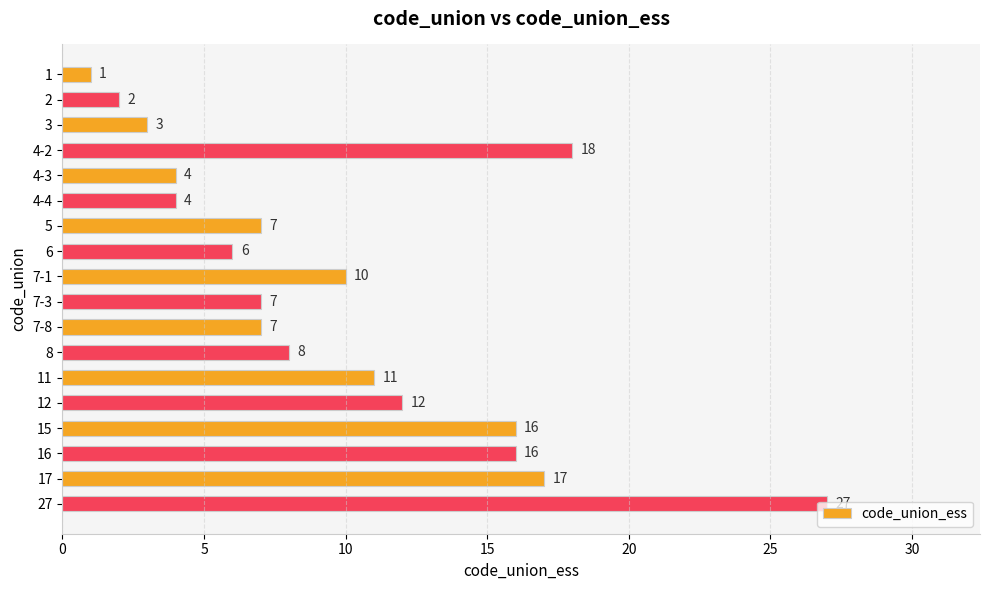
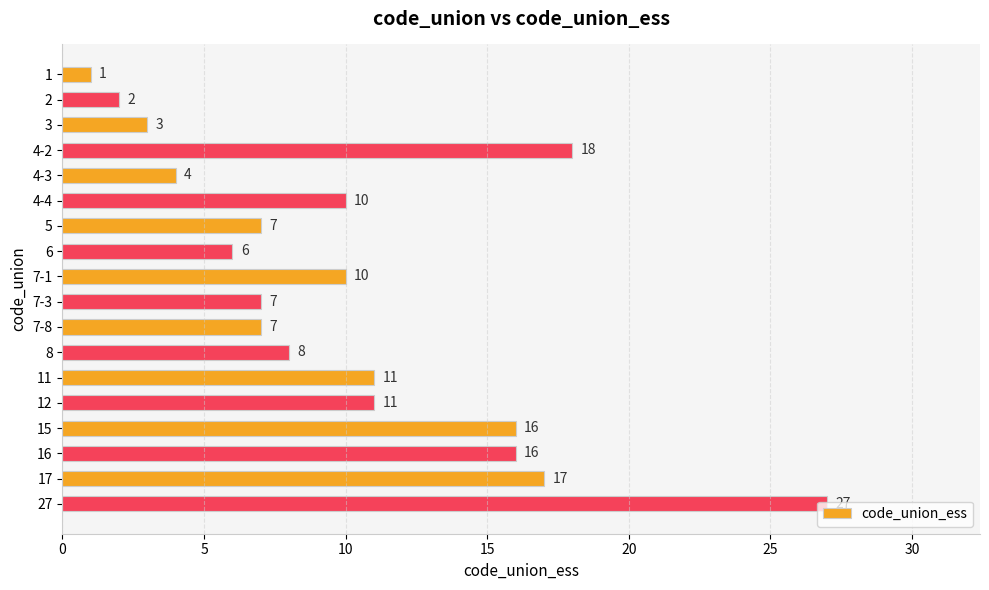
  {
    "1": 1,
    "2": 2,
    "3": 3,
    "4-2": 18,
    "4-3": 4,
-   "4-4": 4,
+   "4-4": 10,
    "5": 7,
    "6": 6,
    "7-1": 10,
    "7-3": 7,
    "7-8": 7,
    "8": 8,
    "11": 11,
-   "12": 12,
+   "12": 11,
    "15": 16,
    "16": 16,
    "17": 17
  }
